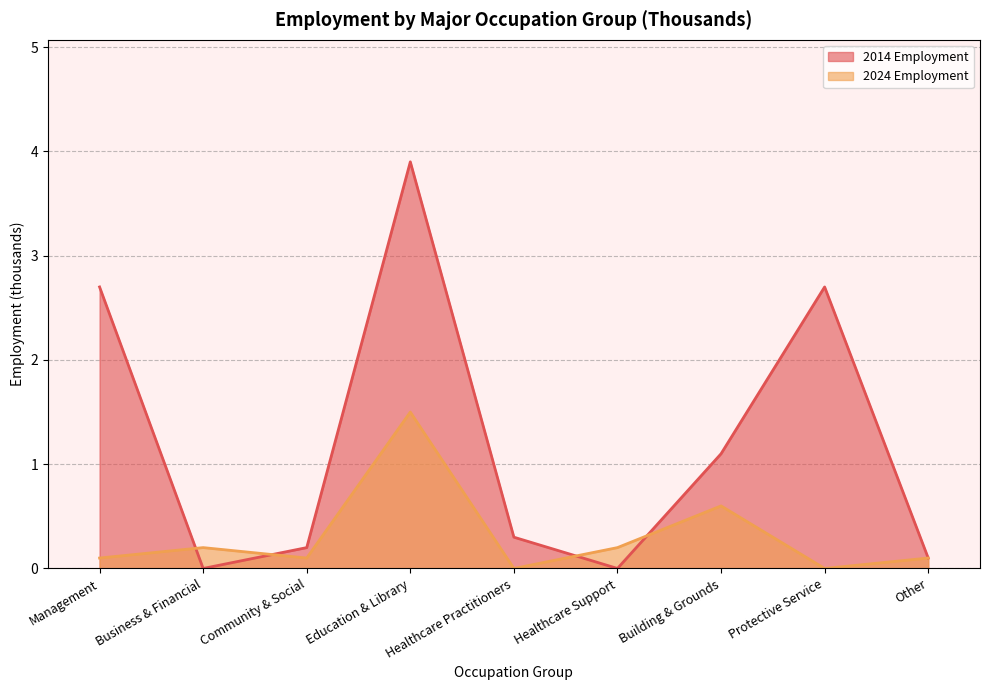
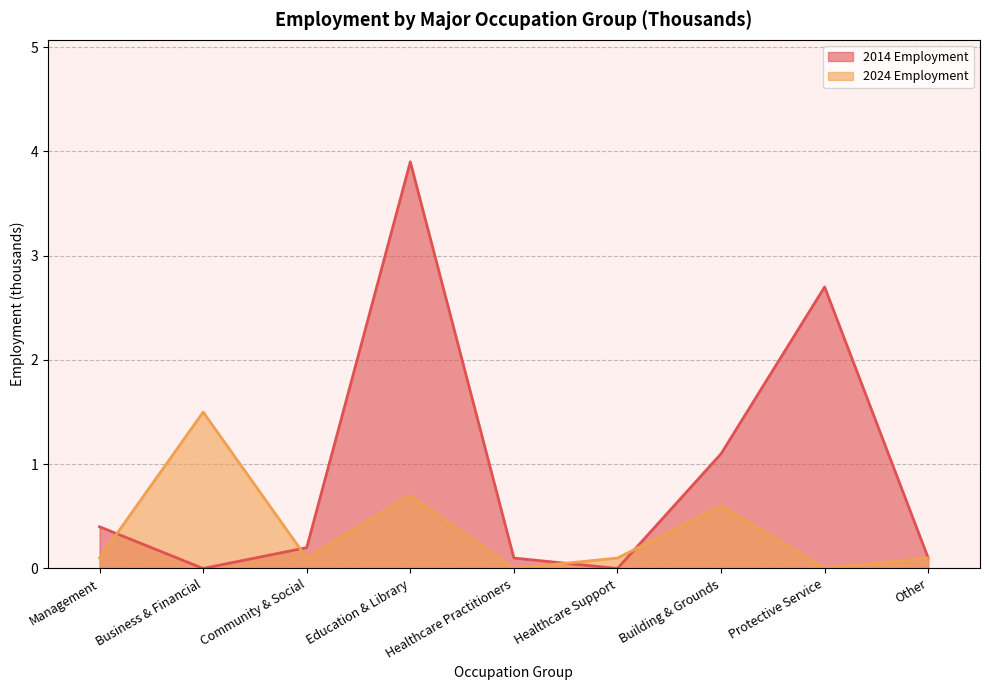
  {
    "2014 Employment": {
-     "Management": 2.7,
+     "Management": 0.4,
      "Business & Financial": 0.0,
      "Community & Social": 0.2,
      "Education & Library": 3.9,
-     "Healthcare Practitioners": 0.3,
+     "Healthcare Practitioners": 0.1,
      "Healthcare Support": 0.0,
      "Building & Grounds": 1.1,
      "Protective Service": 2.7
    },
    "2024 Employment": {
      "Management": 0.1,
-     "Business & Financial": 0.2,
+     "Business & Financial": 1.5,
      "Community & Social": 0.1,
-     "Education & Library": 1.5,
+     "Education & Library": 0.7,
      "Healthcare Practitioners": 0.0,
-     "Healthcare Support": 0.2,
+     "Healthcare Support": 0.1,
      "Building & Grounds": 0.6,
      "Protective Service": 0.0
    }
  }
